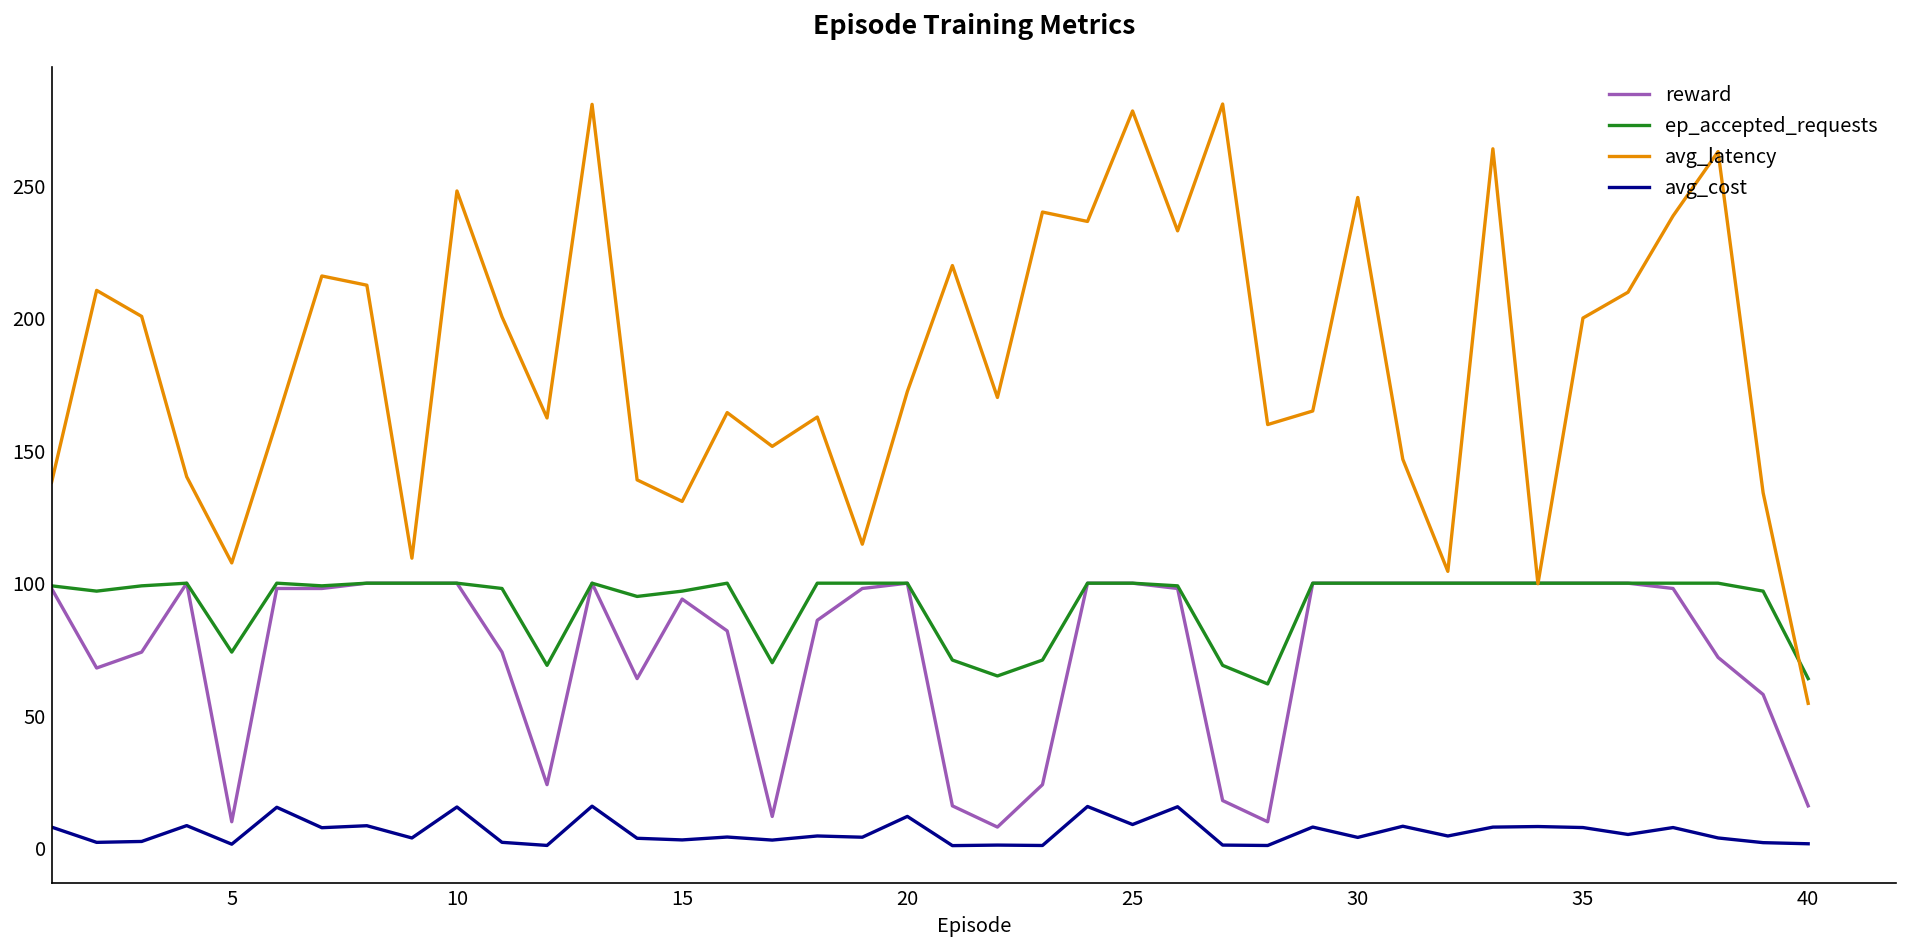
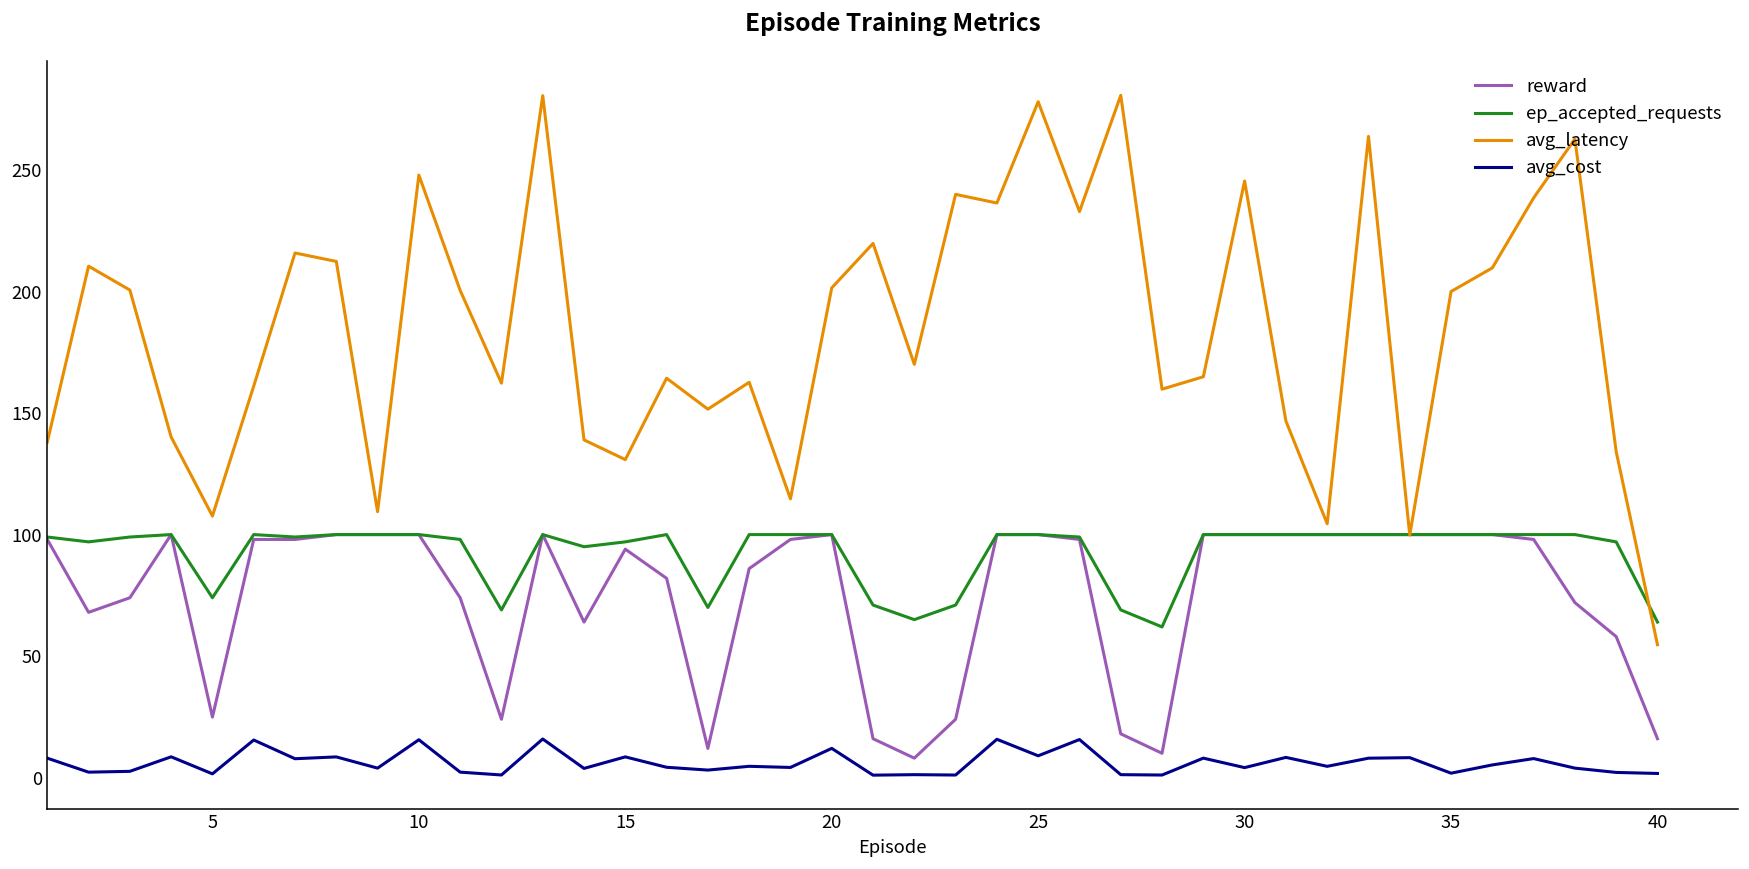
  {
    "reward": {
-     "5": 10,
+     "5": 25,
      "15": 94,
      "40": 16
    },
    "ep_accepted_requests": {
      "5": 74,
      "15": 97,
      "40": 64
    },
    "avg_latency": {
      "5": 108,
      "10": 248,
      "15": 131,
-     "20": 172,
+     "20": 202,
      "25": 278,
      "30": 246,
      "35": 200,
      "40": 55
    },
    "avg_cost": {
      "5": 2,
      "10": 16,
-     "15": 3,
+     "15": 9,
      "20": 12,
      "25": 9,
      "30": 4,
-     "35": 8,
+     "35": 2,
      "40": 2
    }
  }
